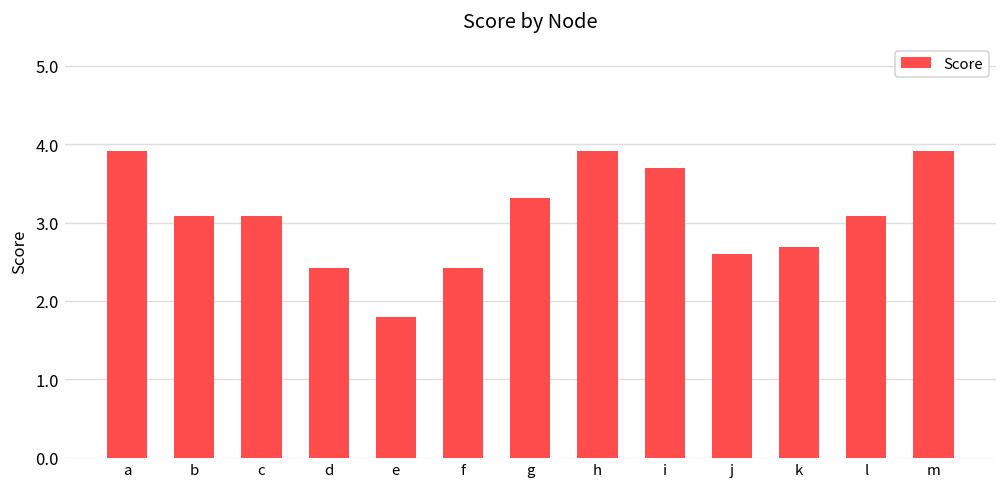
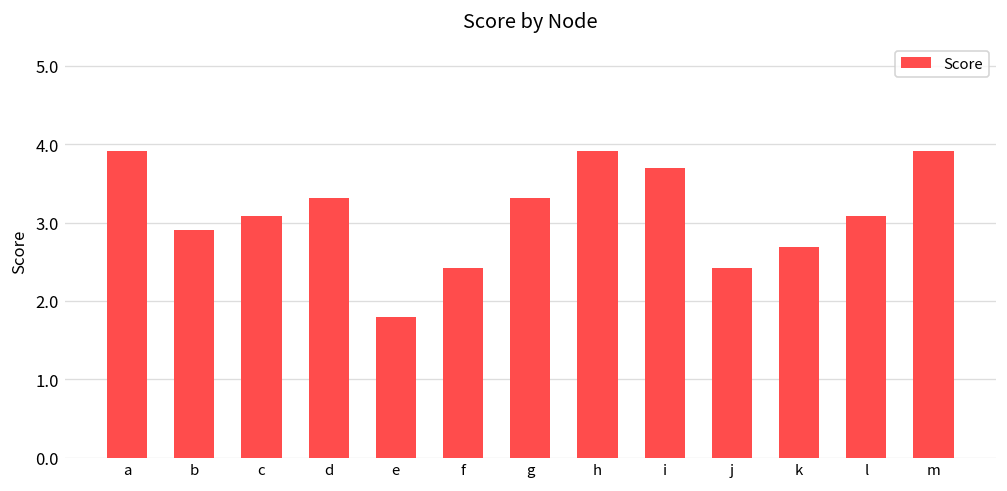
  {
    "a": 3.9,
-   "b": 3.1,
+   "b": 2.9,
    "c": 3.1,
-   "d": 2.4,
+   "d": 3.3,
    "e": 1.8,
    "f": 2.4,
    "g": 3.3,
    "h": 3.9,
    "i": 3.7,
-   "j": 2.6,
+   "j": 2.4,
    "k": 2.7,
    "l": 3.1,
    "m": 3.9
  }
